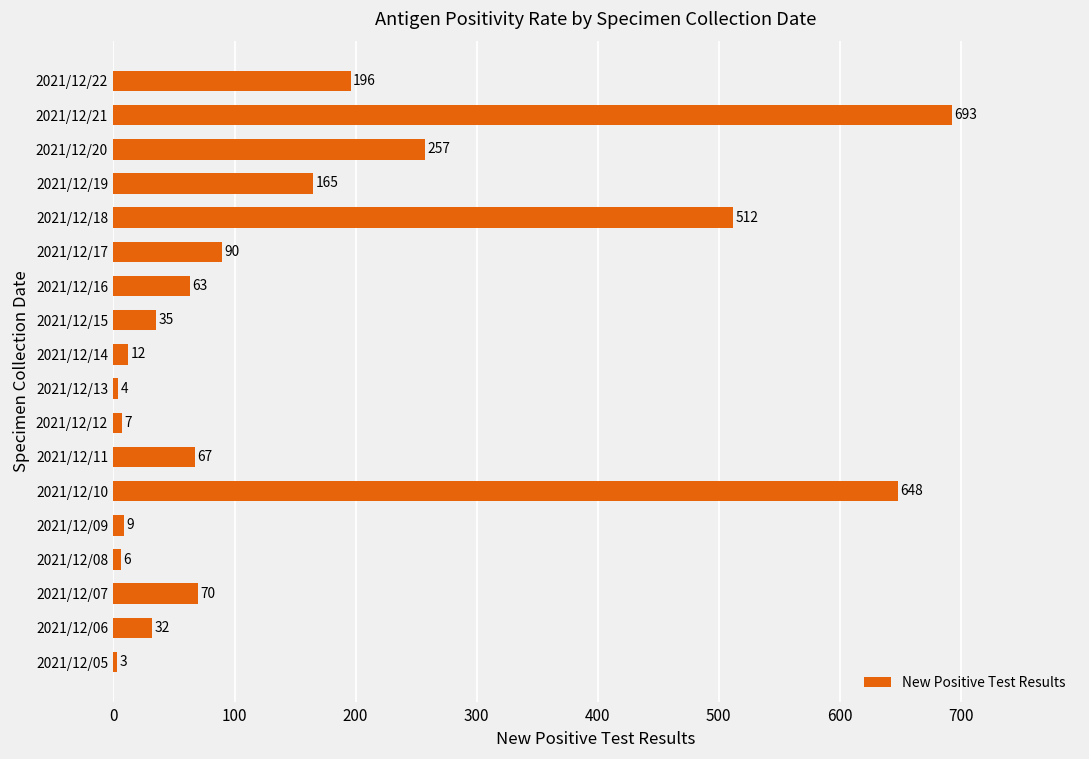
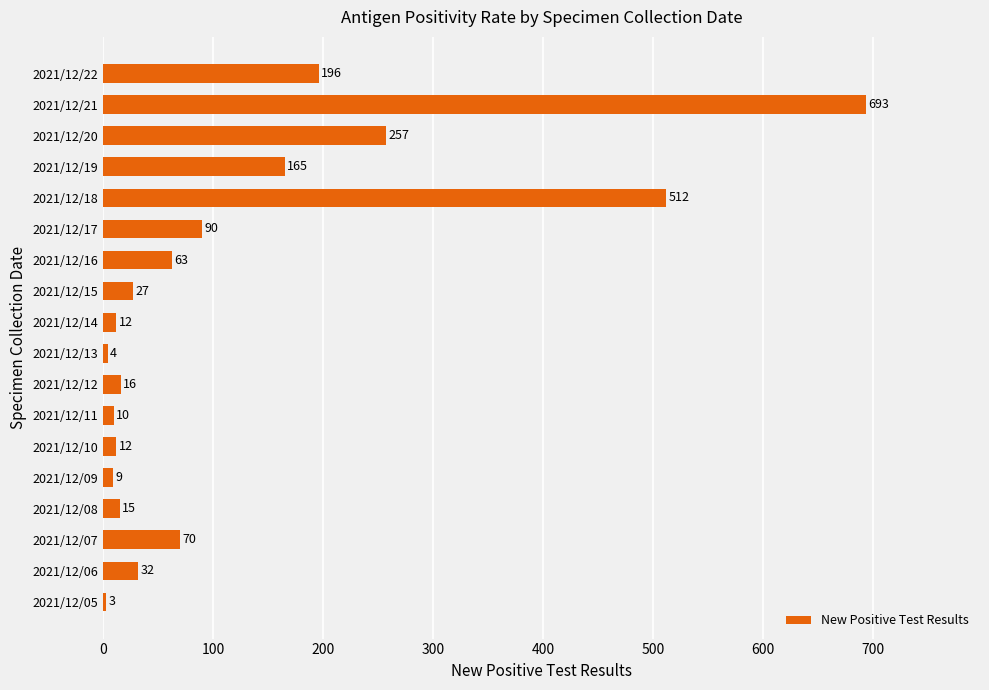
  {
    "2021/12/22": 196,
    "2021/12/21": 693,
    "2021/12/20": 257,
    "2021/12/19": 165,
    "2021/12/18": 512,
    "2021/12/17": 90,
    "2021/12/16": 63,
-   "2021/12/15": 35,
+   "2021/12/15": 27,
    "2021/12/14": 12,
    "2021/12/13": 4,
-   "2021/12/12": 7,
-   "2021/12/11": 67,
-   "2021/12/10": 648,
+   "2021/12/12": 16,
+   "2021/12/11": 10,
+   "2021/12/10": 12,
    "2021/12/09": 9,
-   "2021/12/08": 6,
+   "2021/12/08": 15,
    "2021/12/07": 70,
    "2021/12/06": 32,
    "2021/12/05": 3
  }
